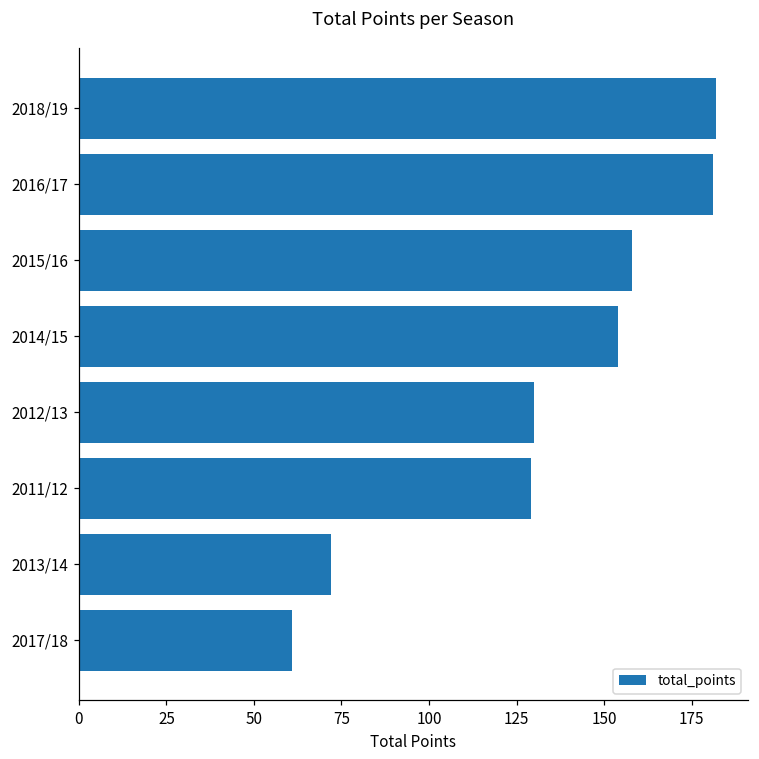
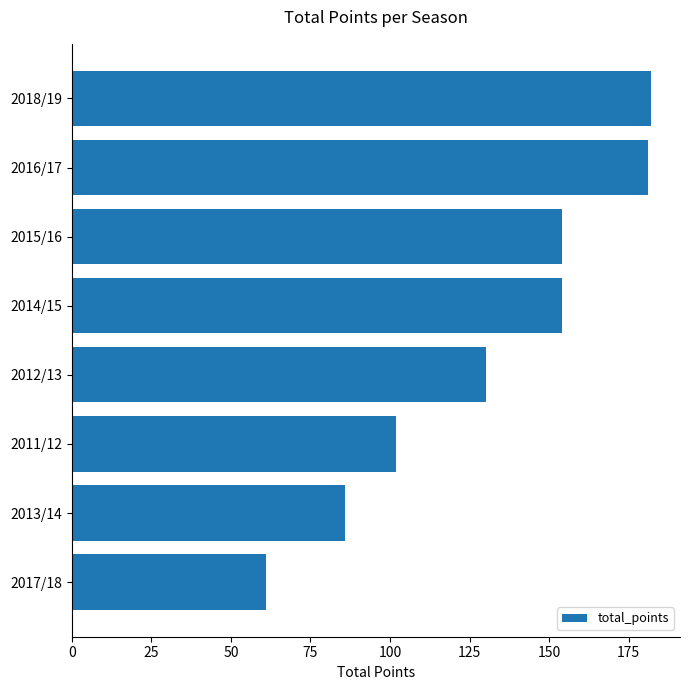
  {
    "2018/19": 182,
    "2016/17": 181,
-   "2015/16": 158,
+   "2015/16": 154,
    "2014/15": 154,
    "2012/13": 130,
-   "2011/12": 129,
-   "2013/14": 72,
+   "2011/12": 102,
+   "2013/14": 86,
    "2017/18": 61
  }
